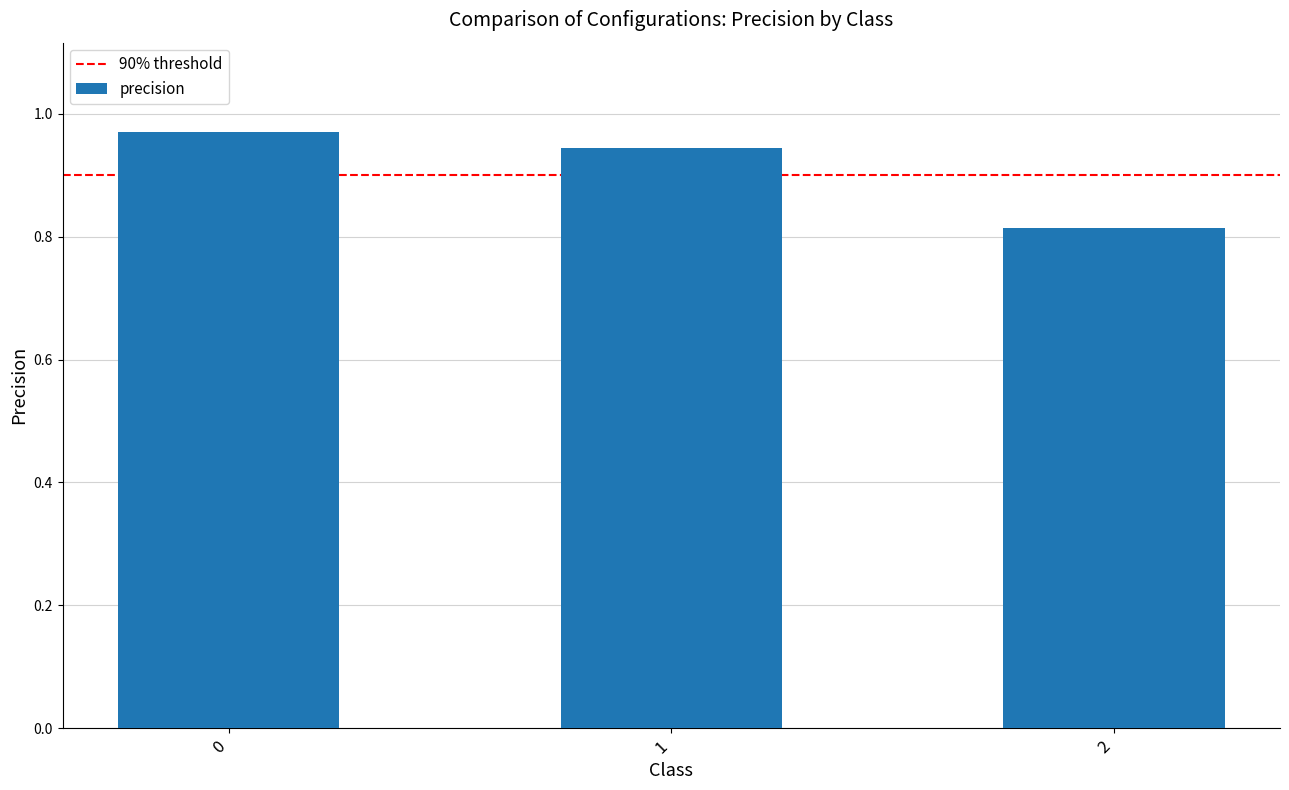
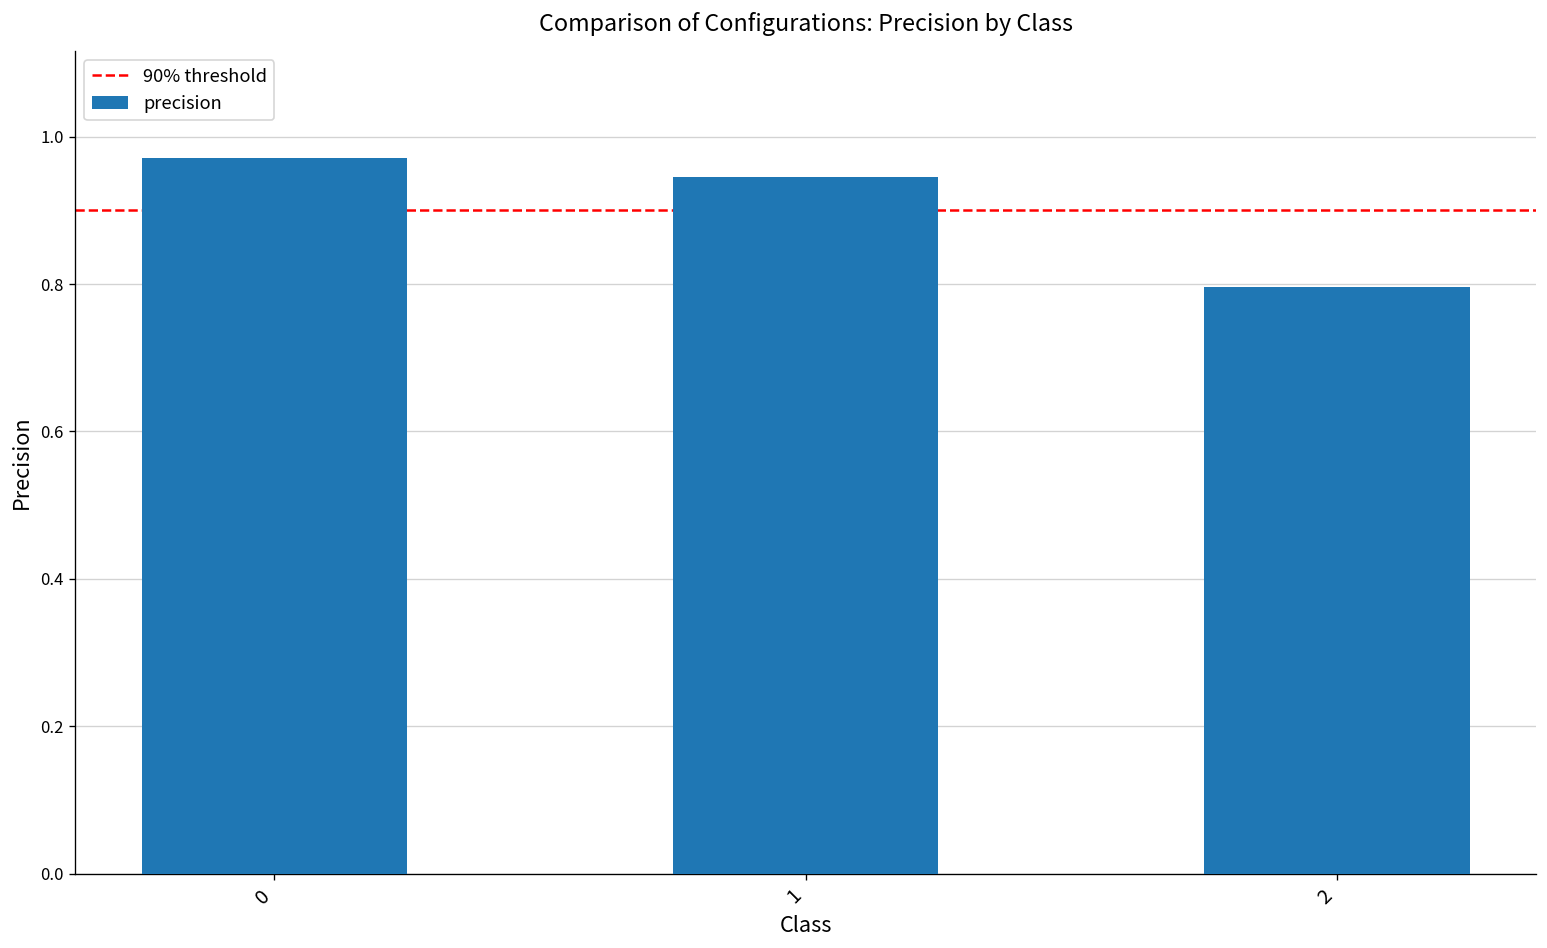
  {
    "0": 0.97,
    "1": 0.94,
-   "2": 0.81
+   "2": 0.80
  }
